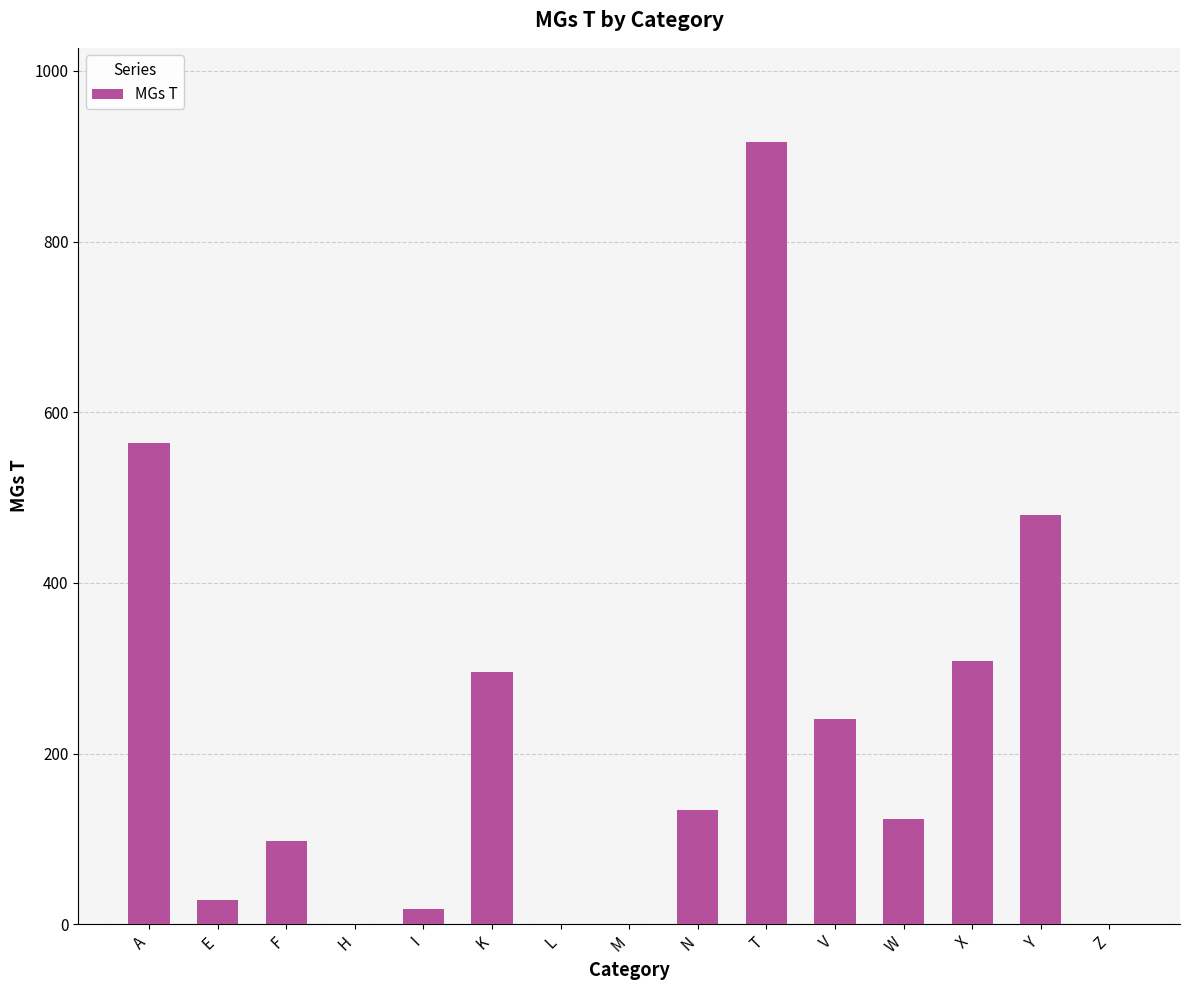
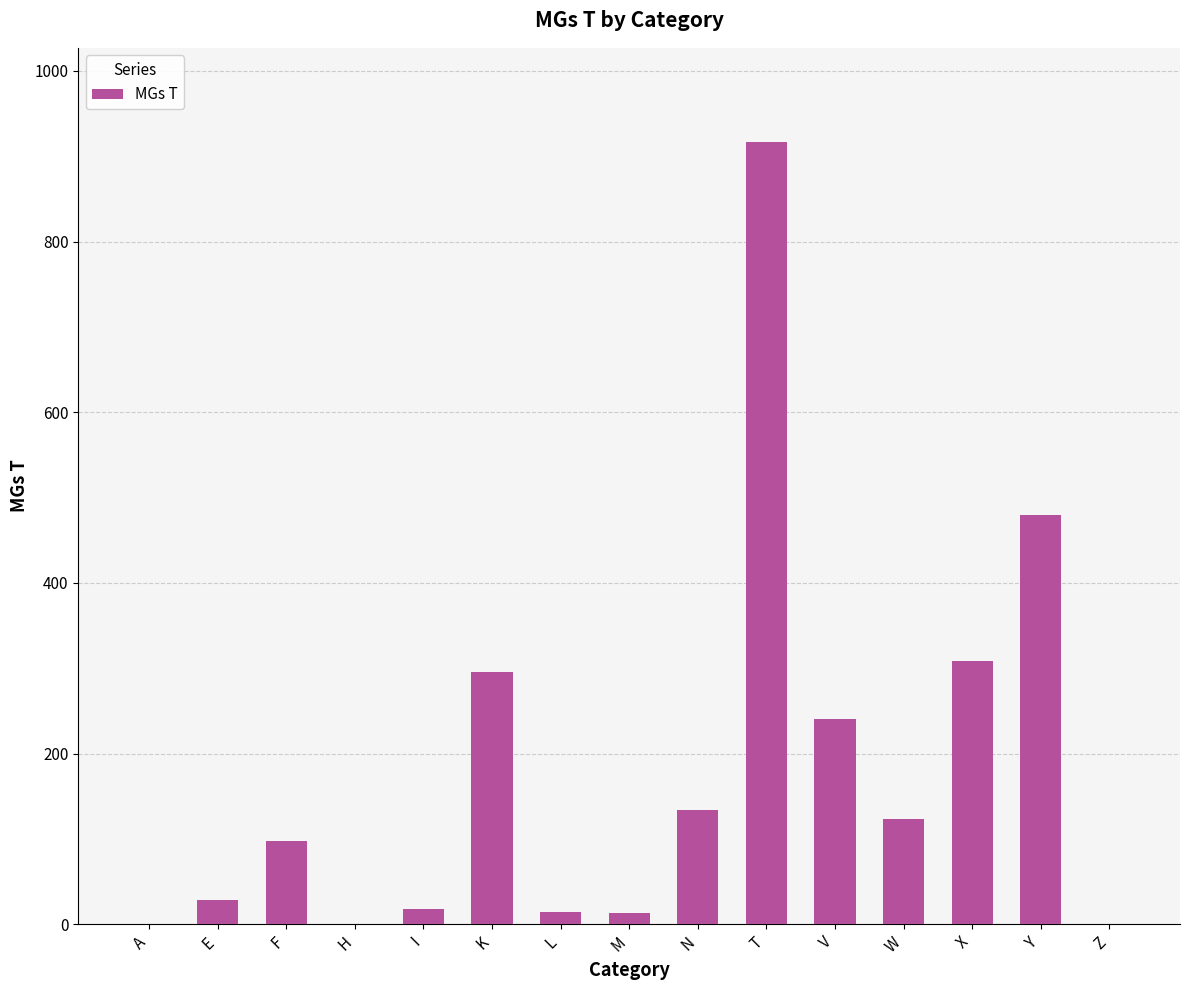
  {
-   "A": 560,
+   "A": 0,
    "E": 30,
    "F": 100,
    "H": 0,
    "I": 20,
    "K": 300,
-   "L": 0,
-   "M": 0,
+   "L": 10,
+   "M": 10,
    "N": 130,
    "T": 920,
    "V": 240,
    "W": 120,
    "X": 310,
    "Y": 480,
    "Z": 0
  }
